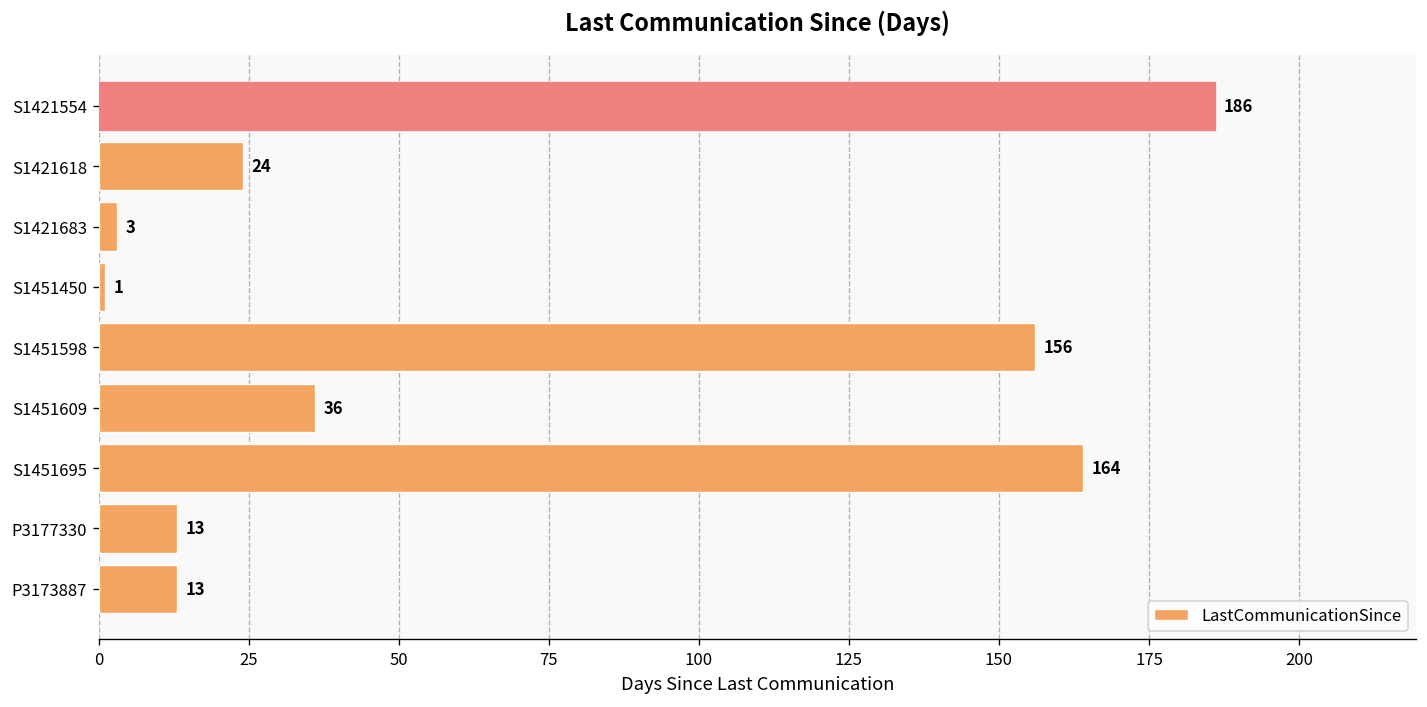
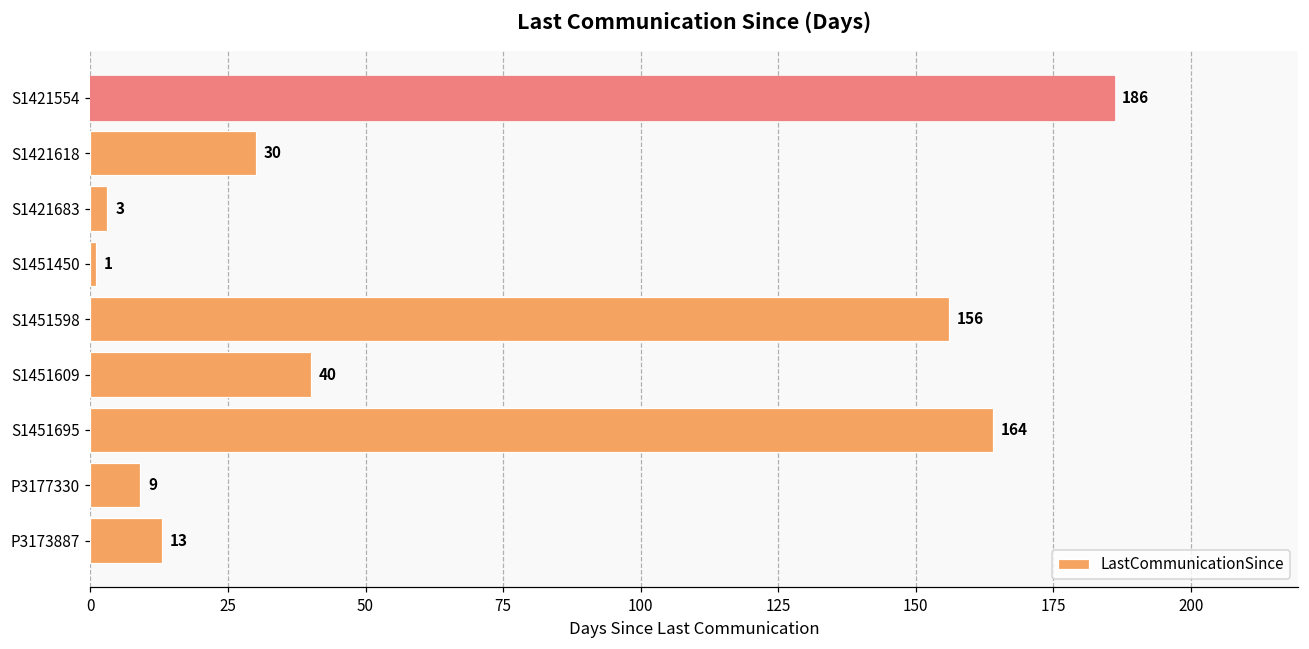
  {
    "S1421554": 186,
-   "S1421618": 24,
+   "S1421618": 30,
    "S1421683": 3,
    "S1451450": 1,
    "S1451598": 156,
-   "S1451609": 36,
+   "S1451609": 40,
    "S1451695": 164,
-   "P3177330": 13,
+   "P3177330": 9,
    "P3173887": 13
  }
